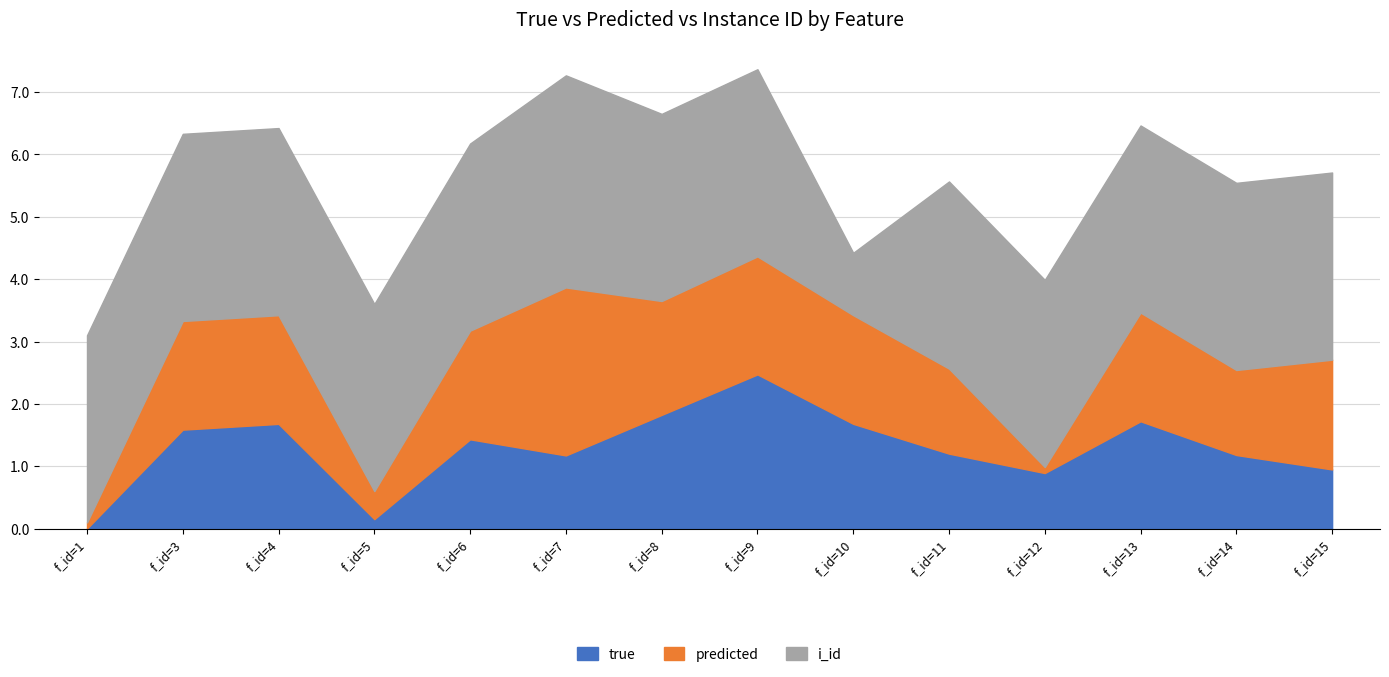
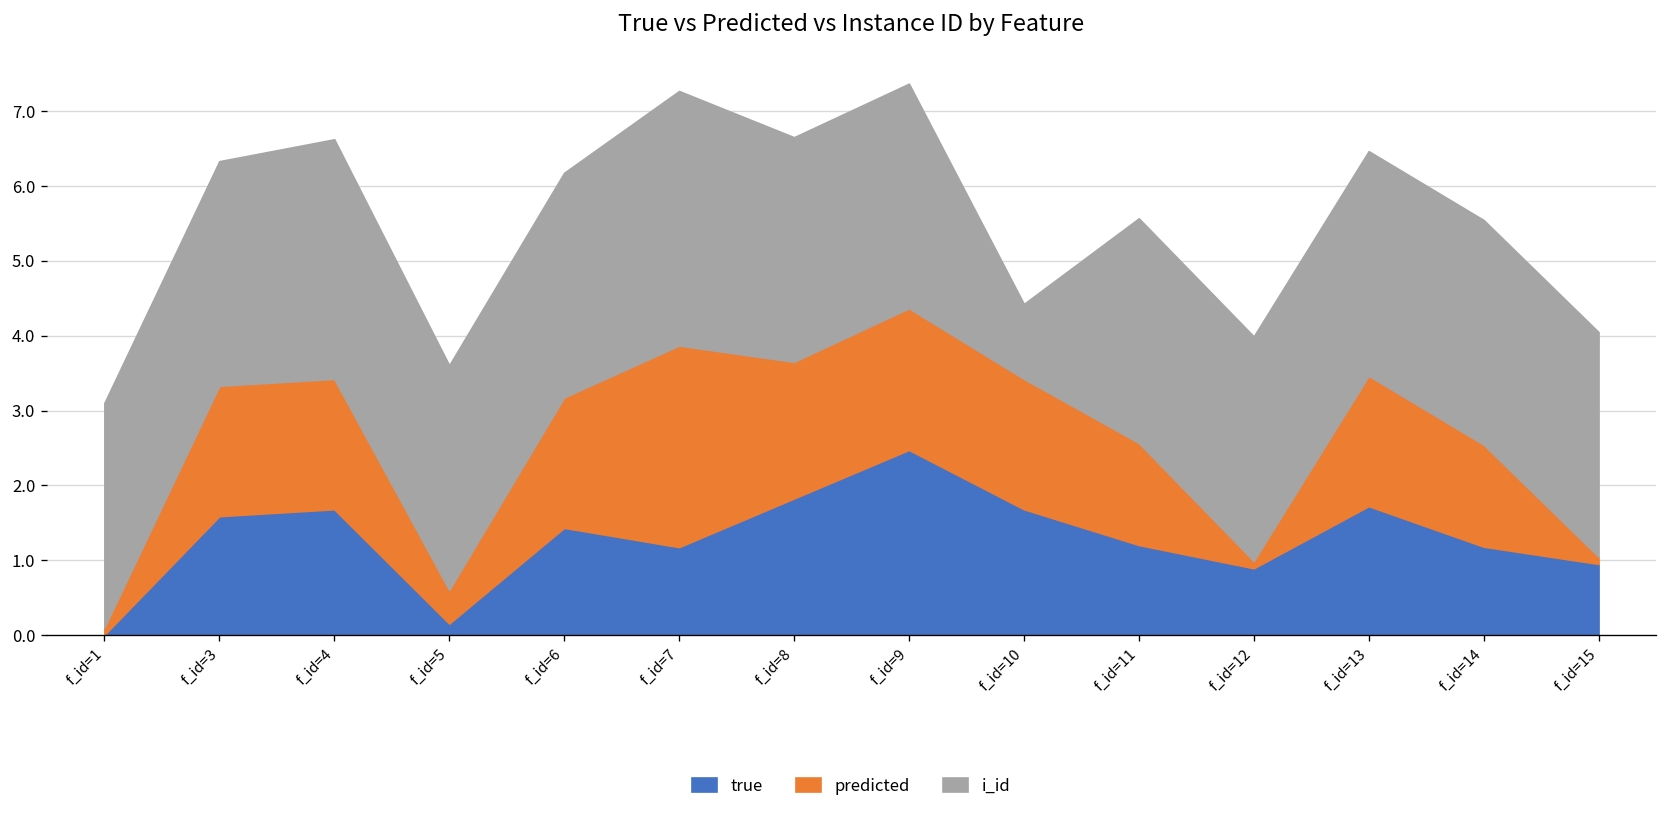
  {
    "predicted": {
-     "f_id=15": 1.8
+     "f_id=15": 0.1
    },
    "i_id": {
      "f_id=1": 3.0,
      "f_id=3": 3.0,
-     "f_id=4": 3.0,
+     "f_id=4": 3.2,
      "f_id=5": 3.0,
      "f_id=6": 3.0,
      "f_id=7": 3.4,
      "f_id=8": 3.0,
      "f_id=9": 3.0,
      "f_id=10": 1.0,
      "f_id=11": 3.0,
      "f_id=12": 3.0,
      "f_id=13": 3.0,
      "f_id=14": 3.0,
      "f_id=15": 3.0
    }
  }
